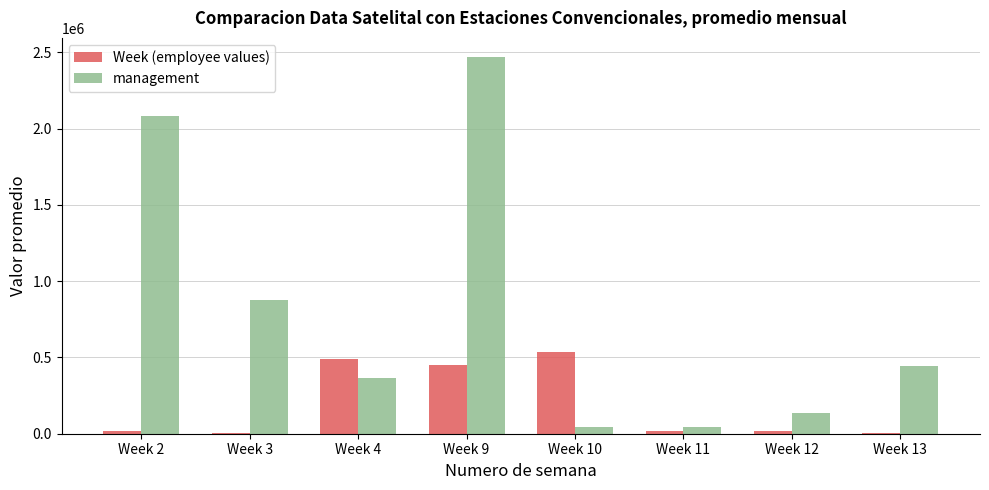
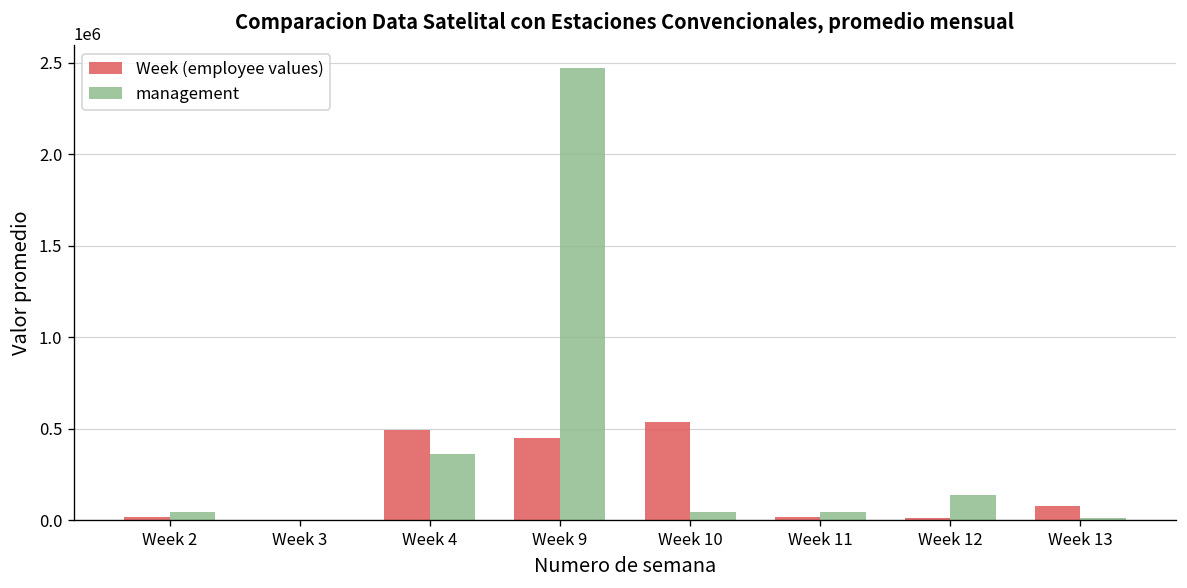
  {
    "Week (employee values)": {
      "Week 2": 20000,
      "Week 4": 490000,
      "Week 9": 450000,
      "Week 10": 540000,
      "Week 11": 20000,
-     "Week 13": 10000
+     "Week 13": 80000
    },
    "management": {
-     "Week 2": 2080000,
-     "Week 3": 870000,
+     "Week 2": 50000,
+     "Week 3": 0,
      "Week 4": 360000,
      "Week 9": 2470000,
      "Week 10": 50000,
      "Week 11": 50000,
      "Week 12": 140000,
-     "Week 13": 440000
+     "Week 13": 20000
    }
  }
